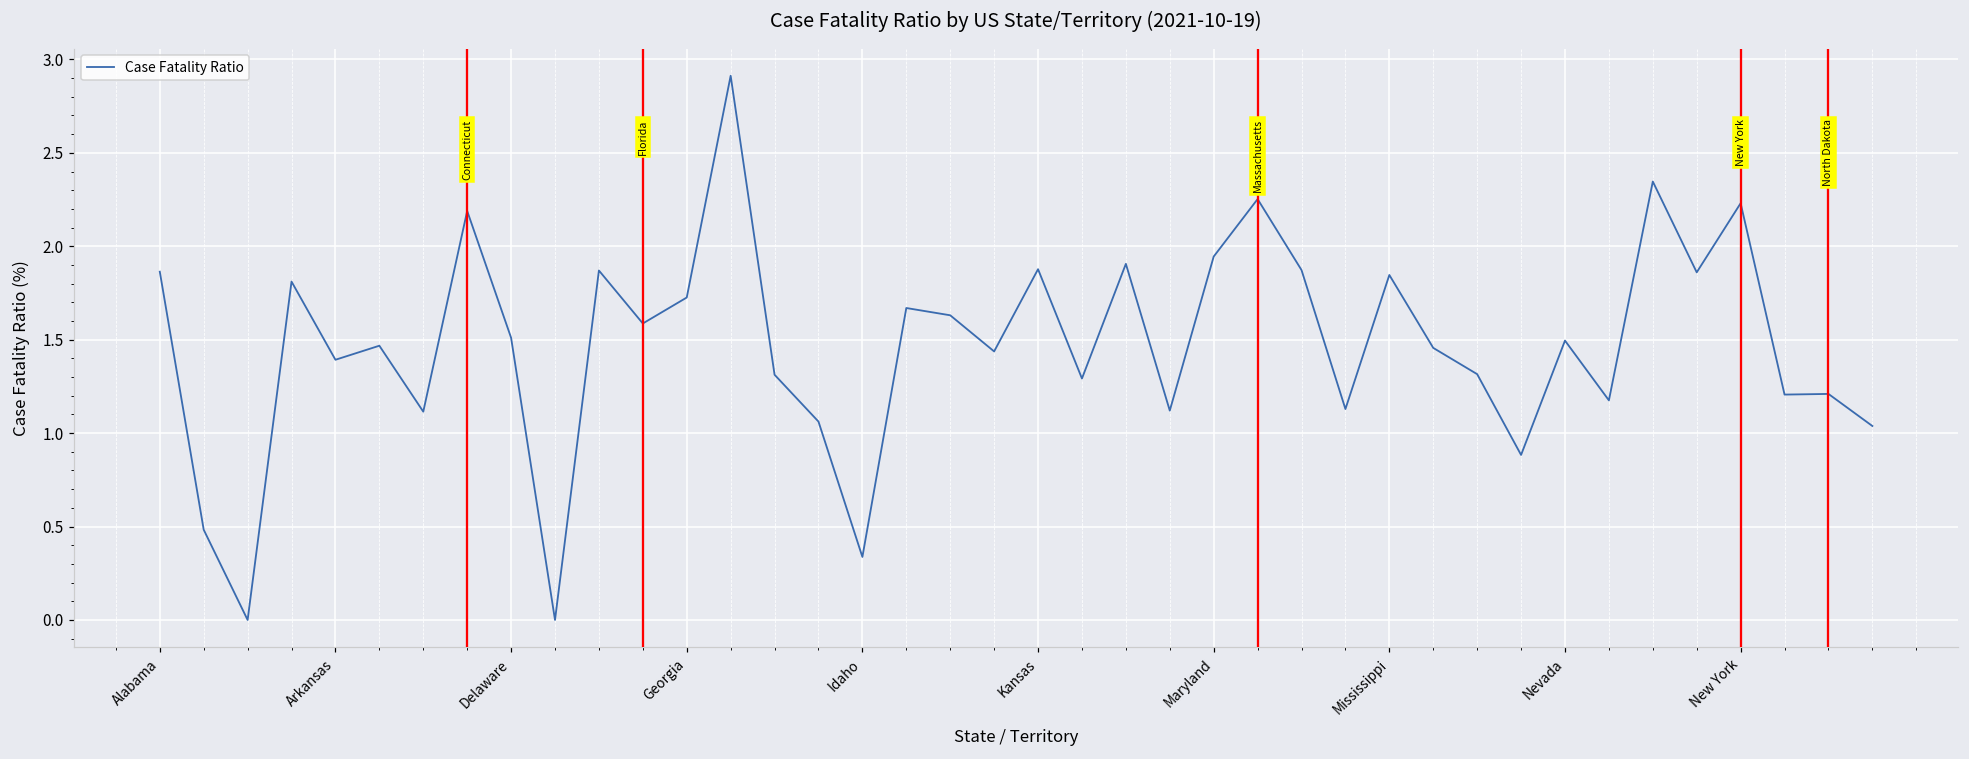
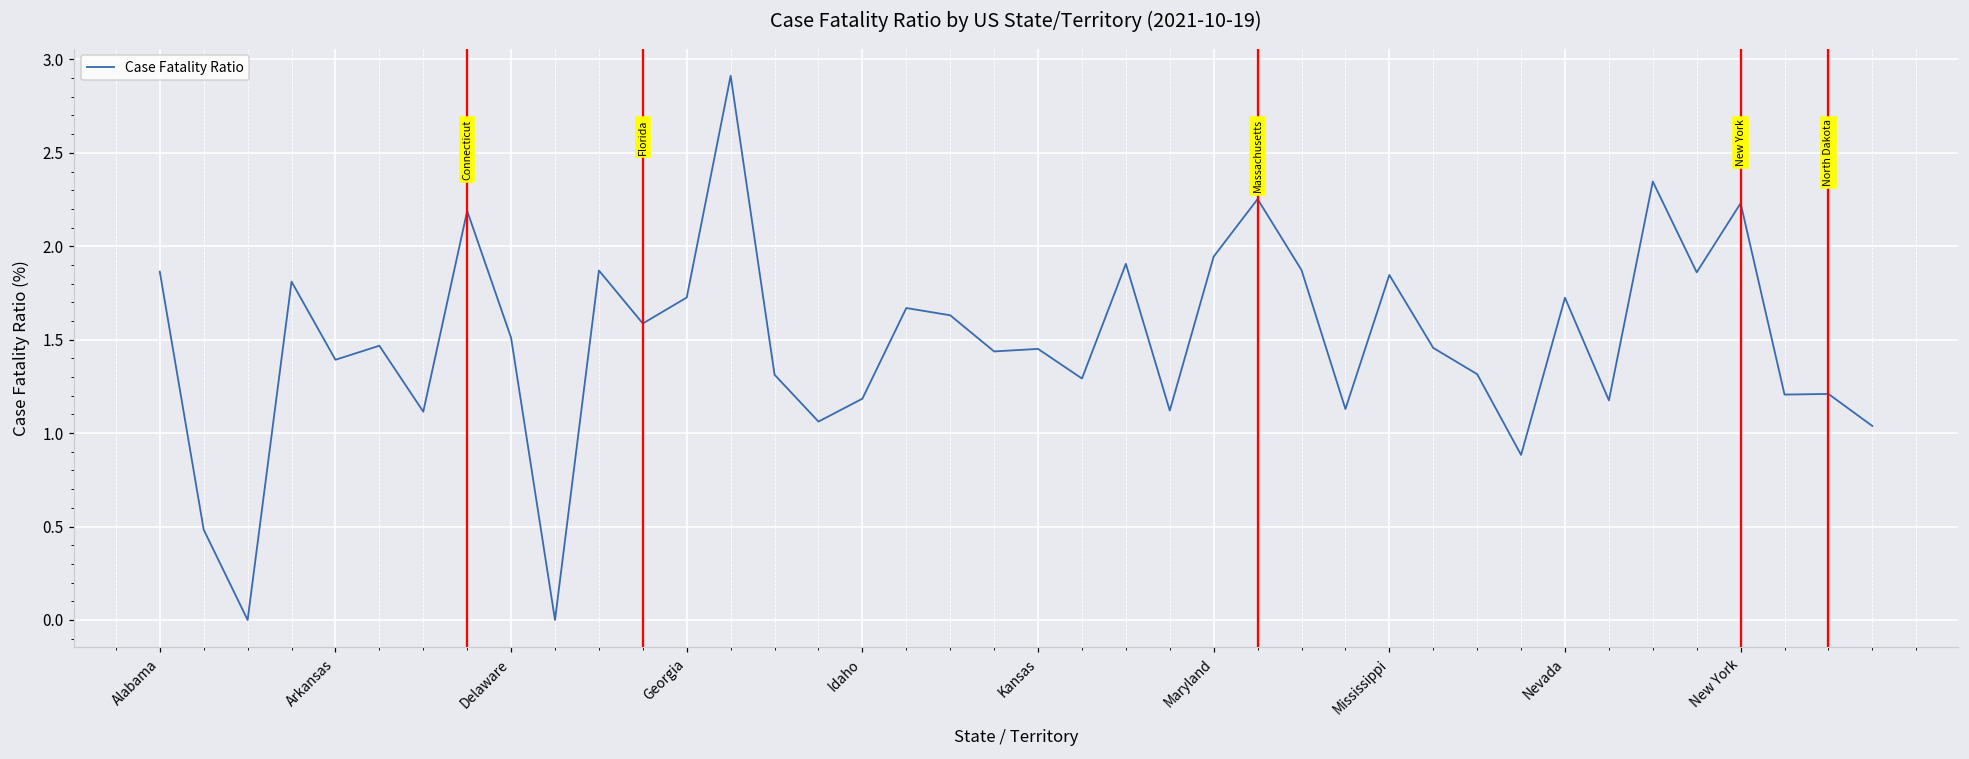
  {
    "Alabama": 1.86,
    "Arkansas": 1.39,
    "Delaware": 1.51,
    "Georgia": 1.73,
-   "Idaho": 0.34,
-   "Kansas": 1.88,
+   "Idaho": 1.18,
+   "Kansas": 1.45,
    "Maryland": 1.94,
    "Mississippi": 1.85,
-   "Nevada": 1.50,
+   "Nevada": 1.72,
    "New York": 2.23
  }
